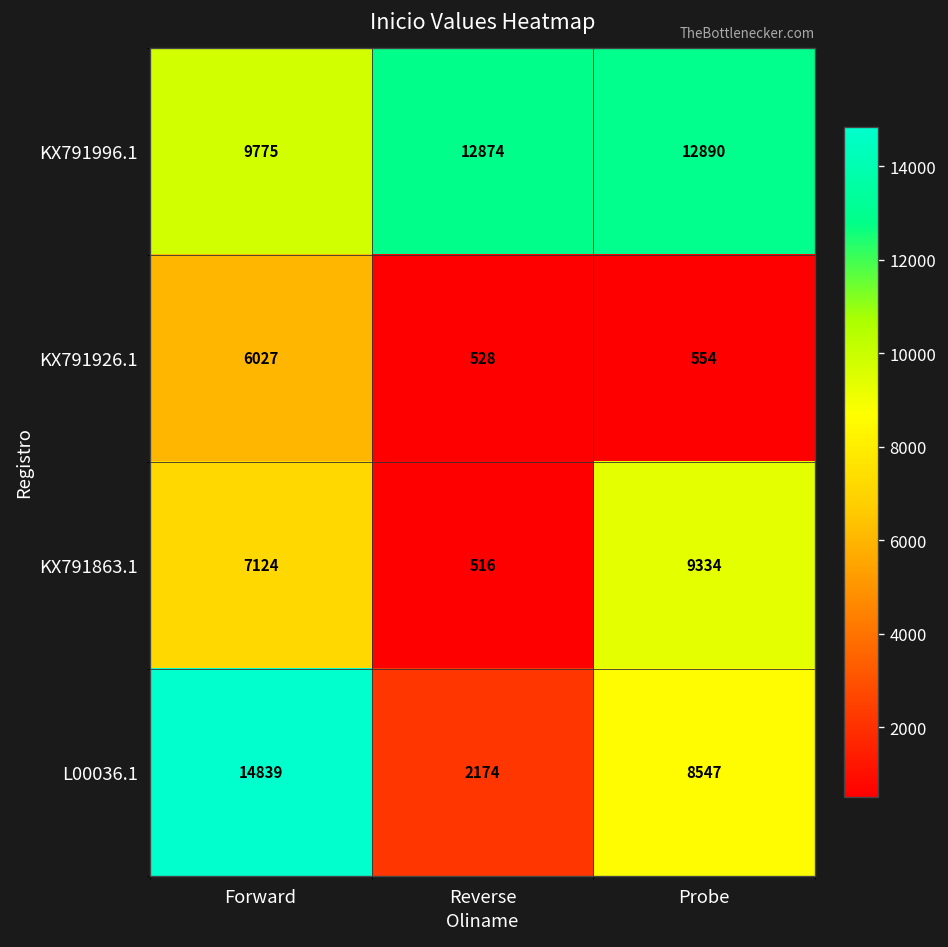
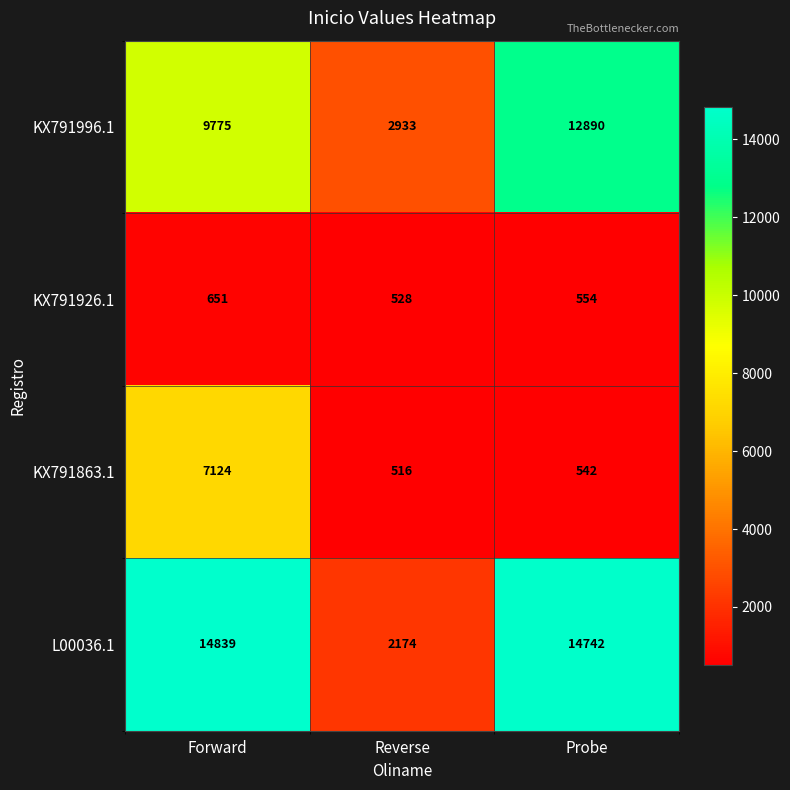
  {
    "KX791996.1": {
      "Forward": 9775,
-     "Reverse": 12874,
+     "Reverse": 2933,
      "Probe": 12890
    },
    "KX791926.1": {
-     "Forward": 6027,
+     "Forward": 651,
      "Reverse": 528,
      "Probe": 554
    },
    "KX791863.1": {
      "Forward": 7124,
      "Reverse": 516,
-     "Probe": 9334
+     "Probe": 542
    },
    "L00036.1": {
      "Forward": 14839,
      "Reverse": 2174,
-     "Probe": 8547
+     "Probe": 14742
    }
  }
